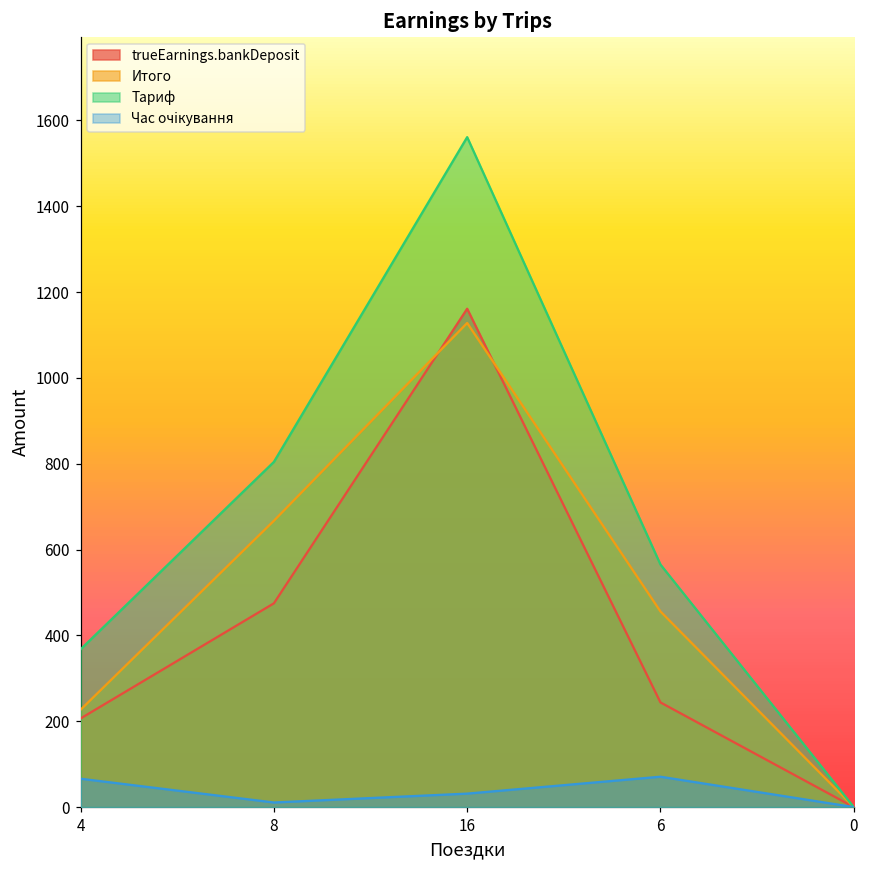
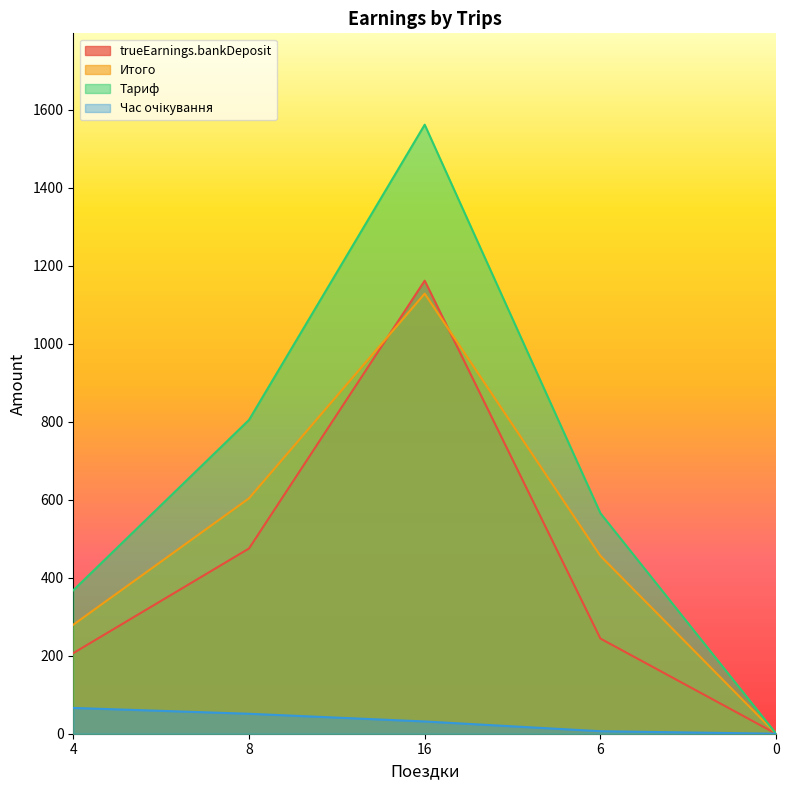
  {
    "trueEarnings.bankDeposit": {
      "4": 210,
      "8": 470,
      "16": 1160,
      "6": 240
    },
    "Итого": {
-     "4": 230,
-     "8": 670,
+     "4": 280,
+     "8": 600,
      "16": 1130,
      "6": 460
    },
    "Тариф": {
      "4": 370,
      "8": 800,
      "16": 1560,
      "6": 570
    },
    "Час очікування": {
      "4": 70,
-     "8": 10,
+     "8": 50,
      "16": 30,
-     "6": 70
+     "6": 10
    }
  }
